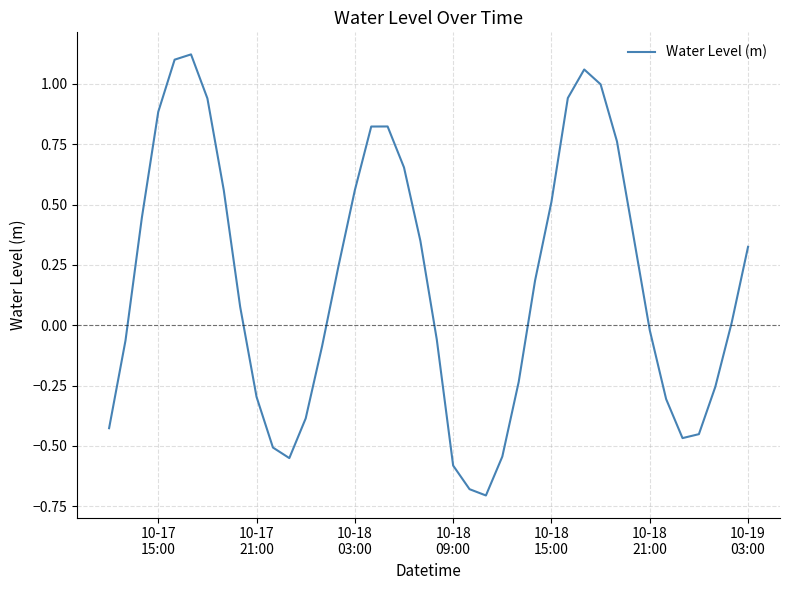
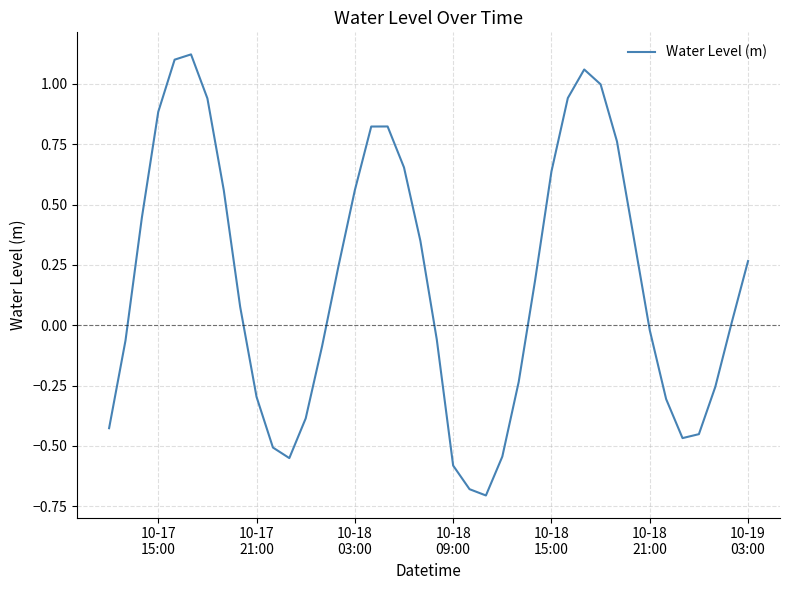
  {
    "10-17 15:00": 0.88,
    "10-17 21:00": -0.30,
    "10-18 03:00": 0.56,
    "10-18 09:00": -0.58,
-   "10-18 15:00": 0.51,
+   "10-18 15:00": 0.64,
    "10-18 21:00": -0.02,
-   "10-19 03:00": 0.32
+   "10-19 03:00": 0.27
  }
